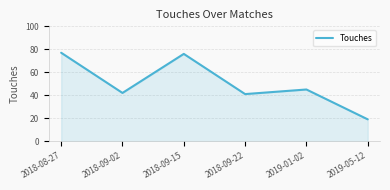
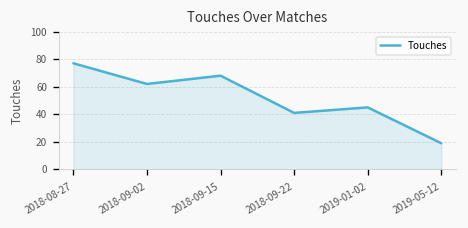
  {
    "2018-08-27": 77,
-   "2018-09-02": 42,
-   "2018-09-15": 76,
+   "2018-09-02": 62,
+   "2018-09-15": 68,
    "2018-09-22": 41,
    "2019-01-02": 45,
    "2019-05-12": 19
  }
